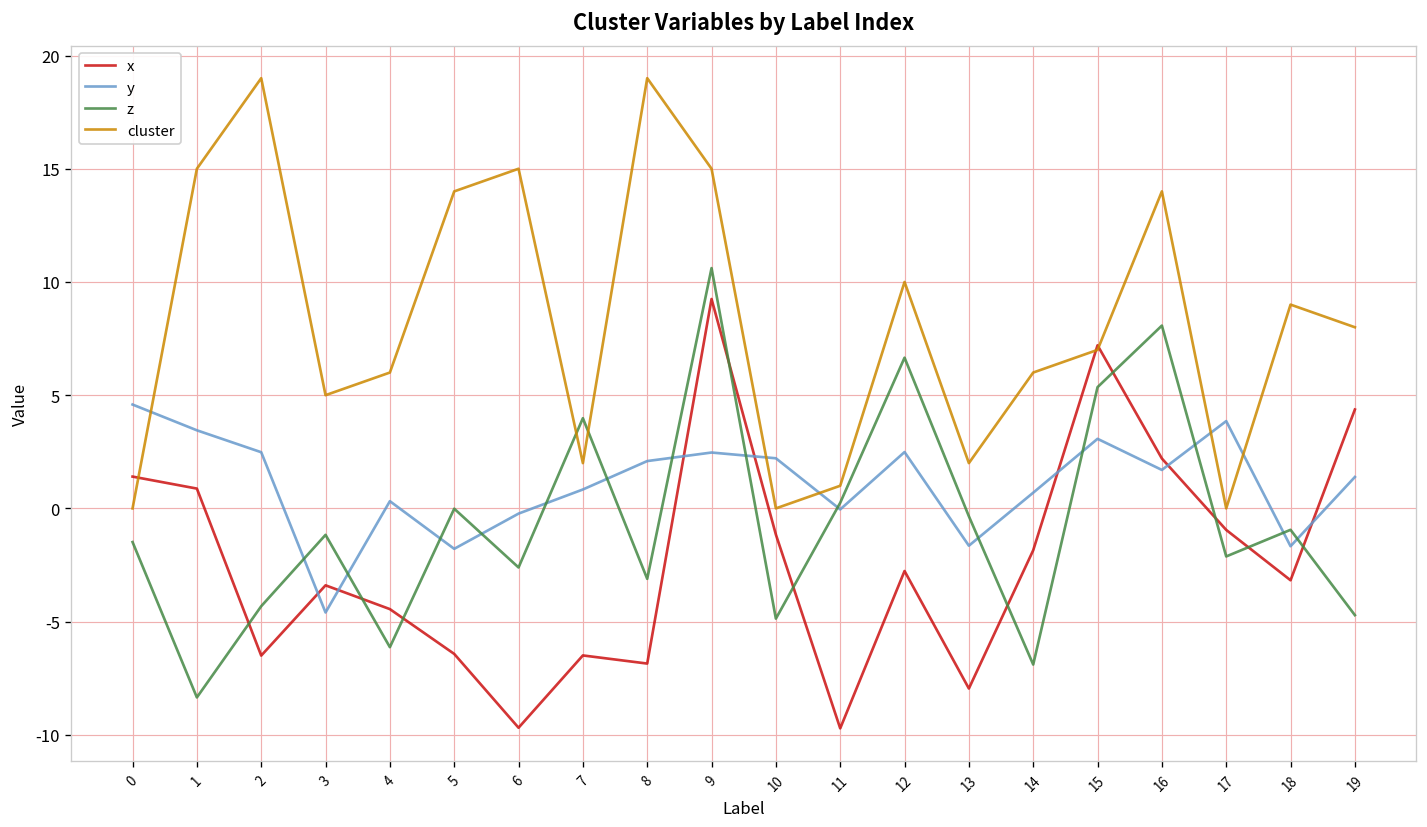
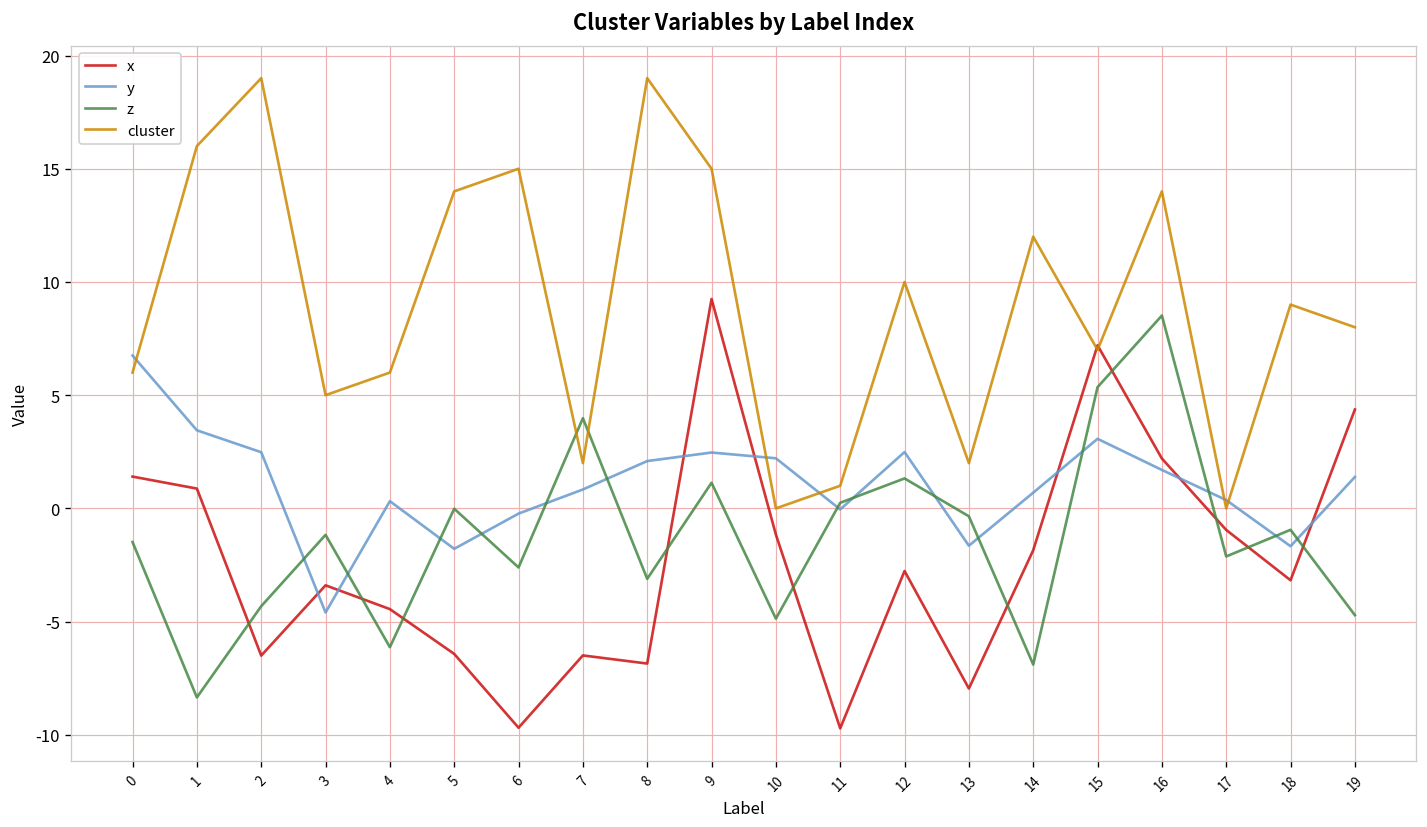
  {
    "x": {
      "0": 1.4,
      "1": 0.9,
      "2": -6.5,
      "3": -3.4,
      "4": -4.4,
      "5": -6.4,
      "6": -9.7,
      "7": -6.5,
      "8": -6.9,
      "9": 9.2,
      "10": -1.2,
      "11": -9.7,
      "12": -2.8,
      "13": -8.0,
      "14": -1.8,
      "15": 7.2,
      "16": 2.2,
      "17": -1.0,
      "18": -3.2,
      "19": 4.4
    },
    "y": {
-     "0": 4.6,
+     "0": 6.7,
      "1": 3.4,
      "2": 2.5,
      "3": -4.6,
      "4": 0.3,
      "5": -1.8,
      "6": -0.2,
      "7": 0.8,
      "8": 2.1,
      "9": 2.5,
      "10": 2.2,
      "11": 0.0,
      "12": 2.5,
      "13": -1.6,
      "14": 0.7,
      "15": 3.1,
      "16": 1.7,
-     "17": 3.9,
+     "17": 0.4,
      "18": -1.7,
      "19": 1.4
    },
    "z": {
      "0": -1.5,
      "1": -8.3,
      "2": -4.3,
      "3": -1.2,
      "4": -6.1,
      "5": 0.0,
      "6": -2.6,
      "7": 4.0,
      "8": -3.1,
-     "9": 10.6,
+     "9": 1.1,
      "10": -4.9,
      "11": 0.2,
-     "12": 6.7,
+     "12": 1.3,
      "13": -0.3,
      "14": -6.9,
      "15": 5.4,
-     "16": 8.1,
+     "16": 8.5,
      "17": -2.1,
      "18": -0.9,
      "19": -4.7
    },
    "cluster": {
-     "0": 0,
-     "1": 15,
+     "0": 6,
+     "1": 16,
      "2": 19,
      "3": 5,
      "4": 6,
      "5": 14,
      "6": 15,
      "7": 2,
      "8": 19,
      "9": 15,
      "10": 0,
      "11": 1,
      "12": 10,
      "13": 2,
-     "14": 6,
+     "14": 12,
      "15": 7,
      "16": 14,
      "17": 0,
      "18": 9,
      "19": 8
    }
  }
